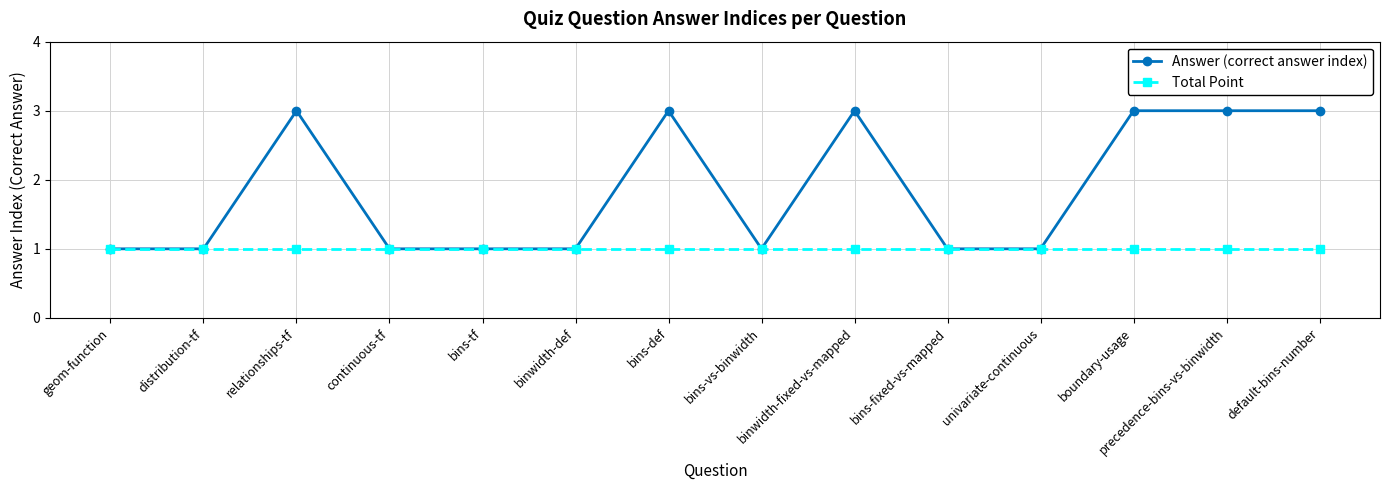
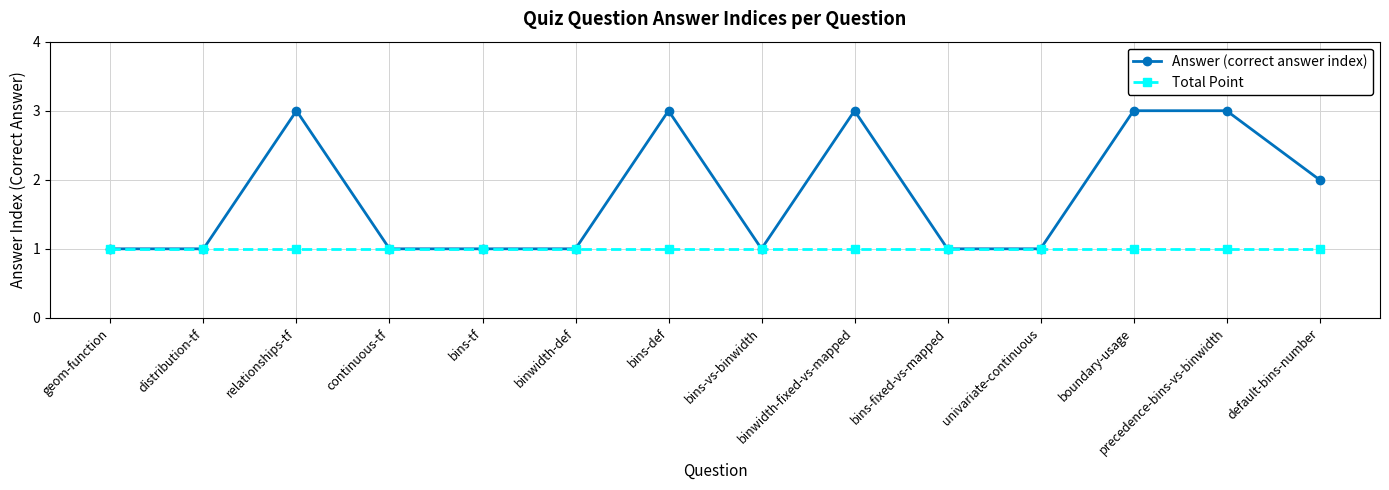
  {
    "Answer (correct answer index)": {
      "relationships-tf": 3,
      "bins-def": 3,
      "binwidth-fixed-vs-mapped": 3,
      "boundary-usage": 3,
      "precedence-bins-vs-binwidth": 3,
-     "default-bins-number": 3
+     "default-bins-number": 2
    },
    "Total Point": {
      "relationships-tf": 1,
      "bins-def": 1,
      "binwidth-fixed-vs-mapped": 1,
      "boundary-usage": 1,
      "precedence-bins-vs-binwidth": 1,
      "default-bins-number": 1
    }
  }
